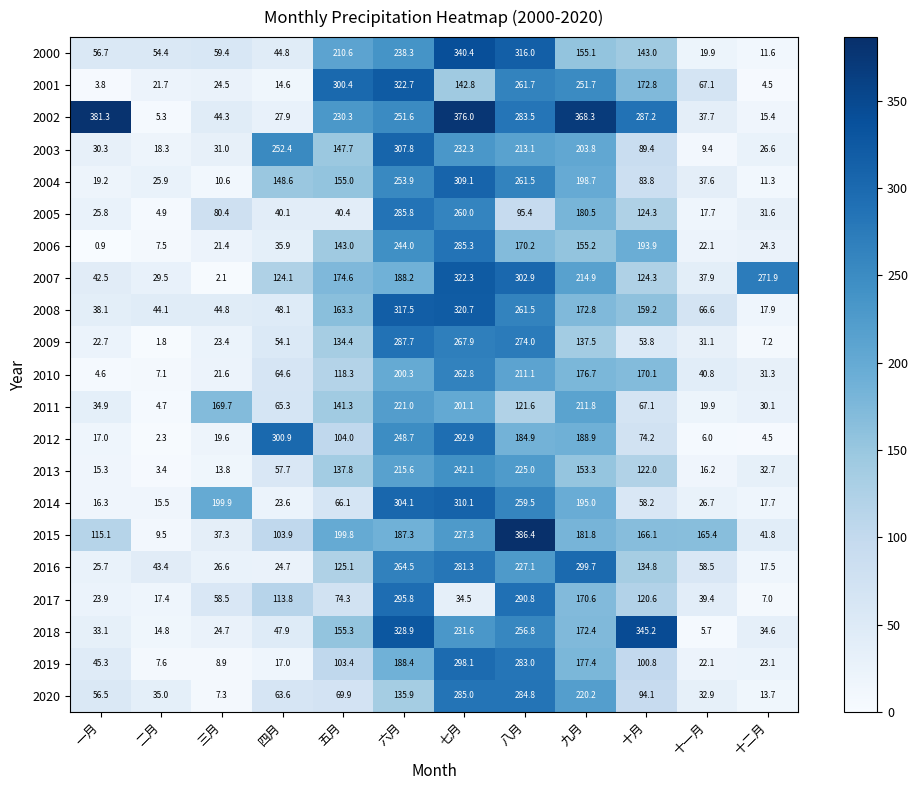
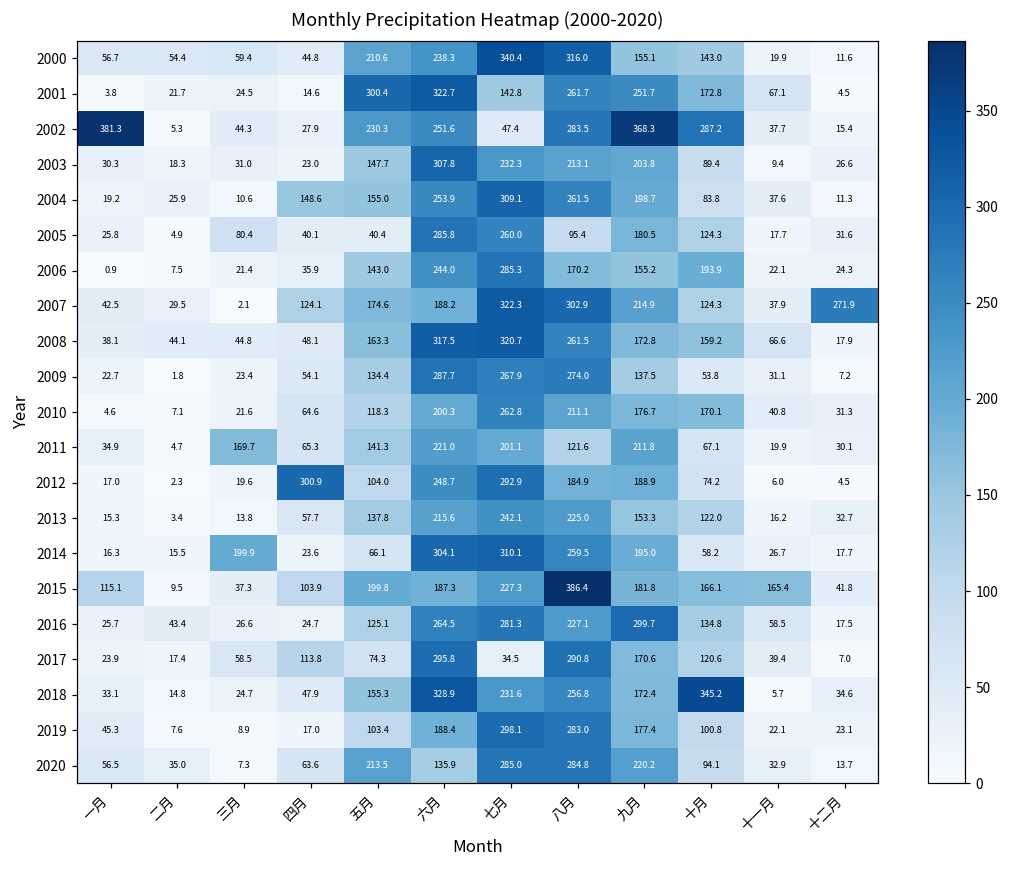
  {
    "2002": {
      "一月": 381.3,
      "二月": 5.3,
      "三月": 44.3,
      "四月": 27.9,
      "五月": 230.3,
      "六月": 251.6,
-     "七月": 376.0,
+     "七月": 47.4,
      "八月": 283.5,
      "九月": 368.3,
      "十月": 287.2,
      "十一月": 37.7,
      "十二月": 15.4
    },
    "2003": {
      "一月": 30.3,
      "二月": 18.3,
      "三月": 31.0,
-     "四月": 252.4,
+     "四月": 23.0,
      "五月": 147.7,
      "六月": 307.8,
      "七月": 232.3,
      "八月": 213.1,
      "九月": 203.8,
      "十月": 89.4,
      "十一月": 9.4,
      "十二月": 26.6
    },
    "2020": {
      "一月": 56.5,
      "二月": 35.0,
      "三月": 7.3,
      "四月": 63.6,
-     "五月": 69.9,
+     "五月": 213.5,
      "六月": 135.9,
      "七月": 285.0,
      "八月": 284.8,
      "九月": 220.2,
      "十月": 94.1,
      "十一月": 32.9,
      "十二月": 13.7
    }
  }
